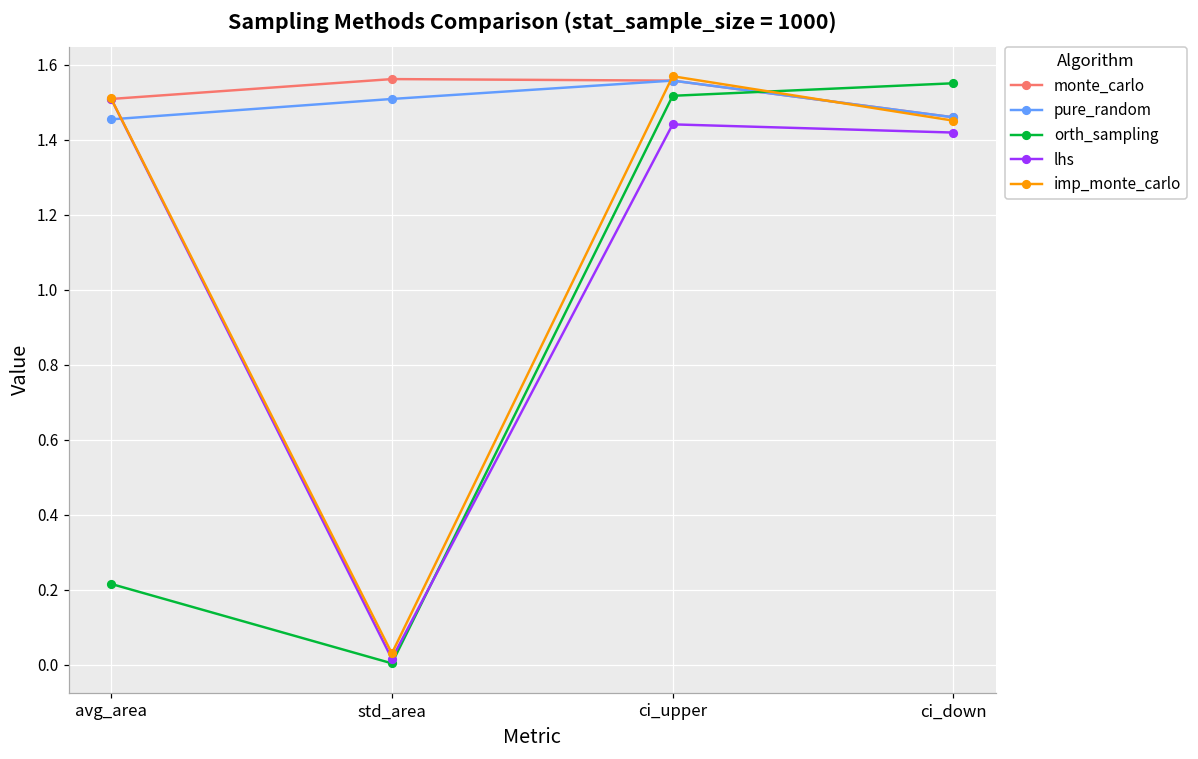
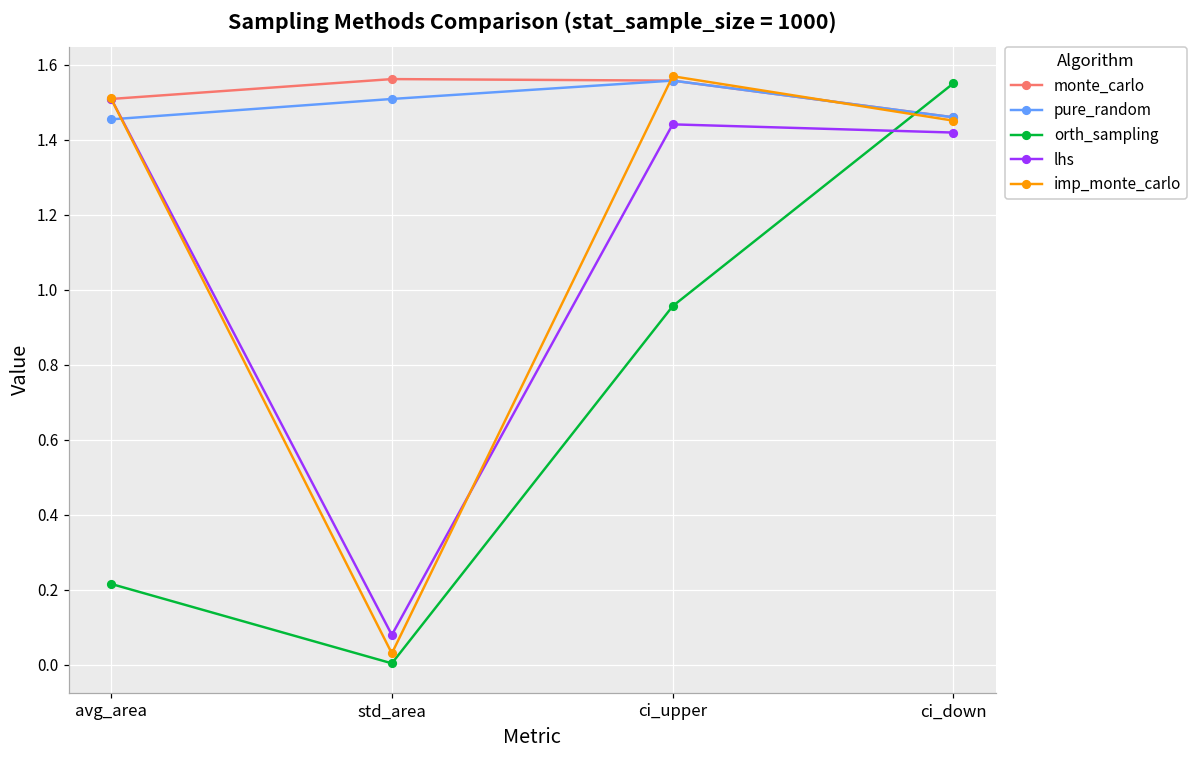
  {
    "monte_carlo": {
      "std_area": 1.56
    },
    "pure_random": {
      "avg_area": 1.45,
      "std_area": 1.51
    },
    "orth_sampling": {
      "avg_area": 0.22,
      "std_area": 0.00,
-     "ci_upper": 1.52,
+     "ci_upper": 0.96,
      "ci_down": 1.55
    },
    "lhs": {
-     "std_area": 0.02,
+     "std_area": 0.08,
      "ci_upper": 1.44,
      "ci_down": 1.42
    },
    "imp_monte_carlo": {
      "std_area": 0.03,
      "ci_upper": 1.57,
      "ci_down": 1.45
    }
  }
